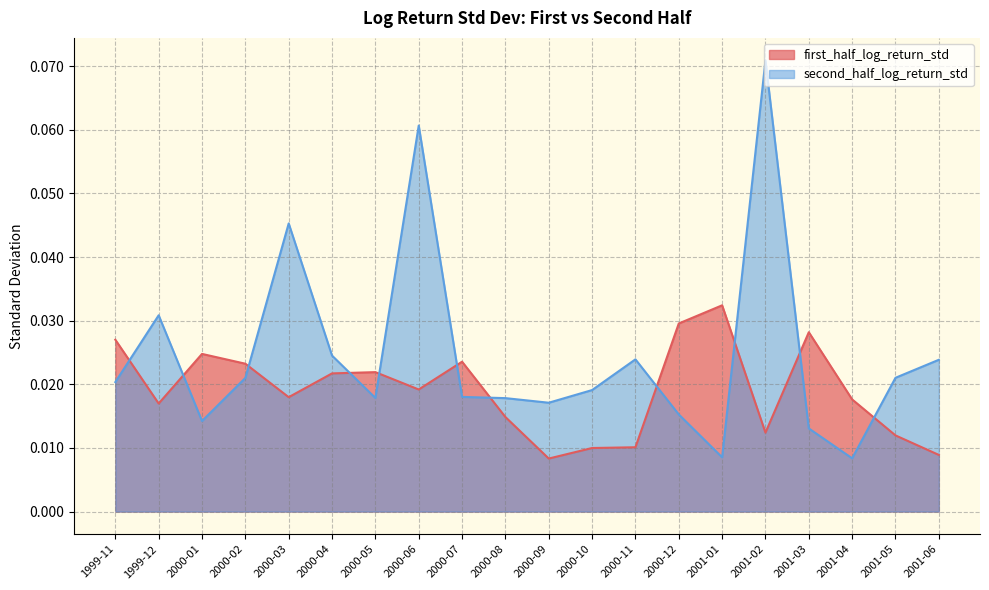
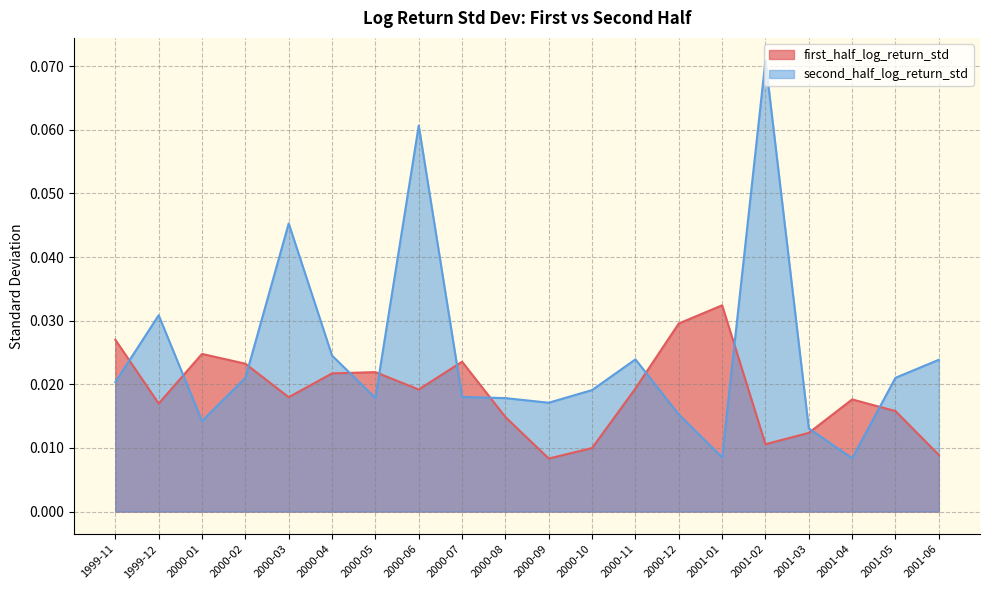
  {
    "first_half_log_return_std": {
      "1999-11": 0.027,
      "1999-12": 0.017,
      "2000-01": 0.025,
      "2000-02": 0.023,
      "2000-03": 0.018,
      "2000-04": 0.022,
      "2000-05": 0.022,
      "2000-06": 0.019,
      "2000-07": 0.024,
      "2000-08": 0.015,
      "2000-09": 0.008,
      "2000-10": 0.010,
-     "2000-11": 0.010,
+     "2000-11": 0.019,
      "2000-12": 0.030,
      "2001-01": 0.032,
-     "2001-02": 0.012,
-     "2001-03": 0.028,
+     "2001-02": 0.011,
+     "2001-03": 0.012,
      "2001-04": 0.018,
-     "2001-05": 0.012,
+     "2001-05": 0.016,
      "2001-06": 0.009
    },
    "second_half_log_return_std": {
      "1999-11": 0.020,
      "1999-12": 0.031,
      "2000-01": 0.014,
      "2000-02": 0.021,
      "2000-03": 0.045,
      "2000-04": 0.025,
      "2000-05": 0.018,
      "2000-06": 0.061,
      "2000-07": 0.018,
      "2000-08": 0.018,
      "2000-09": 0.017,
      "2000-10": 0.019,
      "2000-11": 0.024,
      "2000-12": 0.015,
      "2001-01": 0.009,
      "2001-03": 0.013,
      "2001-04": 0.008,
      "2001-05": 0.021,
      "2001-06": 0.024
    }
  }
